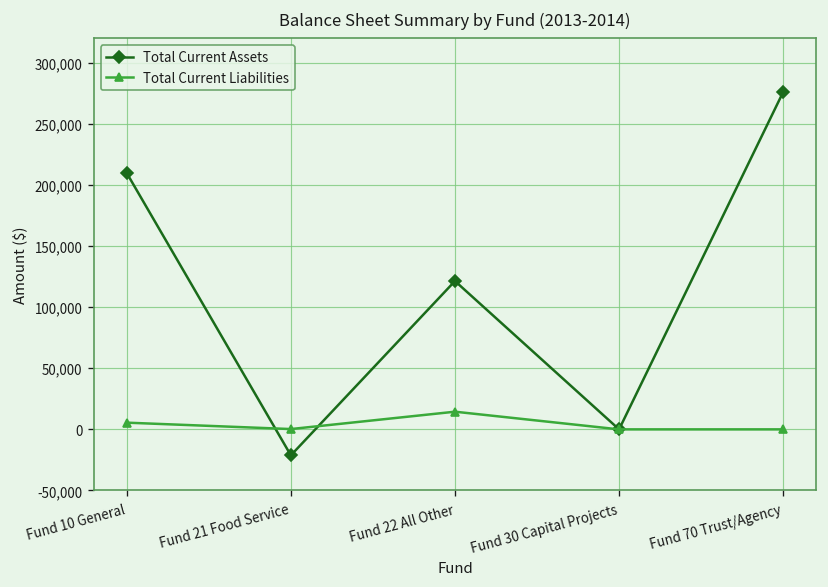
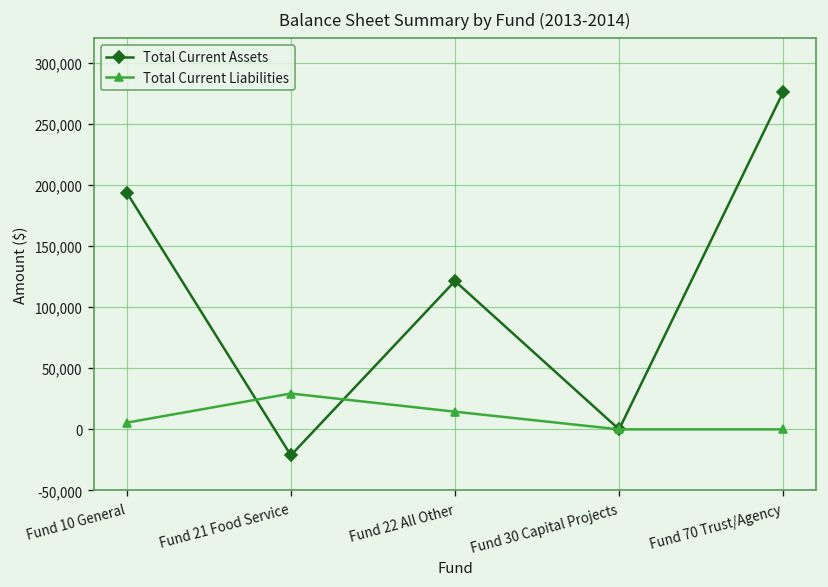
  {
    "Total Current Assets": {
-     "Fund 10 General": "210,000",
+     "Fund 10 General": "194,000",
      "Fund 21 Food Service": "-21,000",
      "Fund 22 All Other": "121,000",
      "Fund 70 Trust/Agency": "276,000"
    },
    "Total Current Liabilities": {
      "Fund 10 General": "5,000",
-     "Fund 21 Food Service": "0",
+     "Fund 21 Food Service": "29,000",
      "Fund 22 All Other": "14,000",
      "Fund 70 Trust/Agency": "0"
    }
  }
